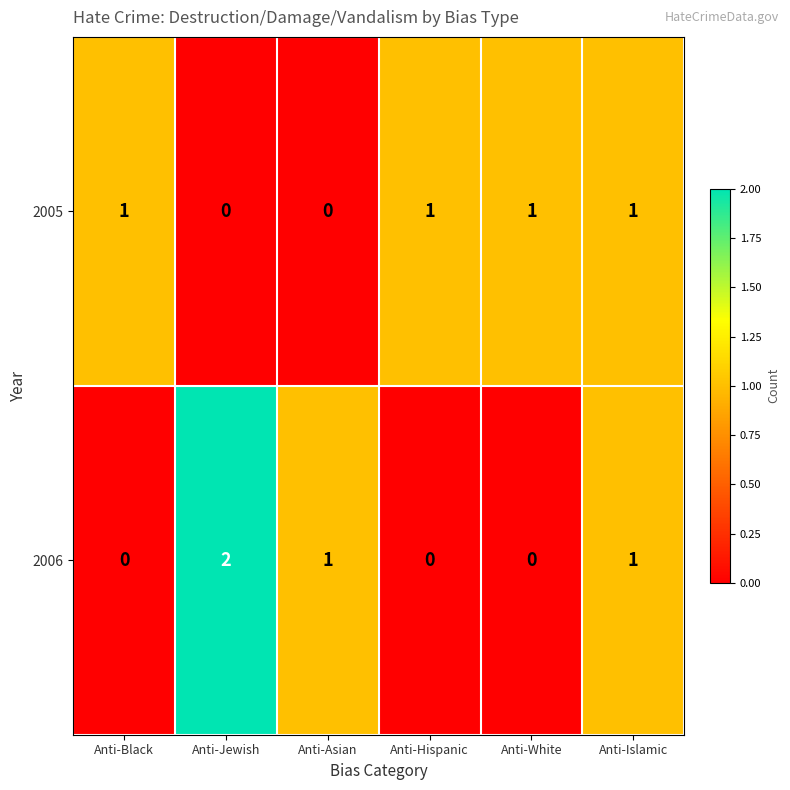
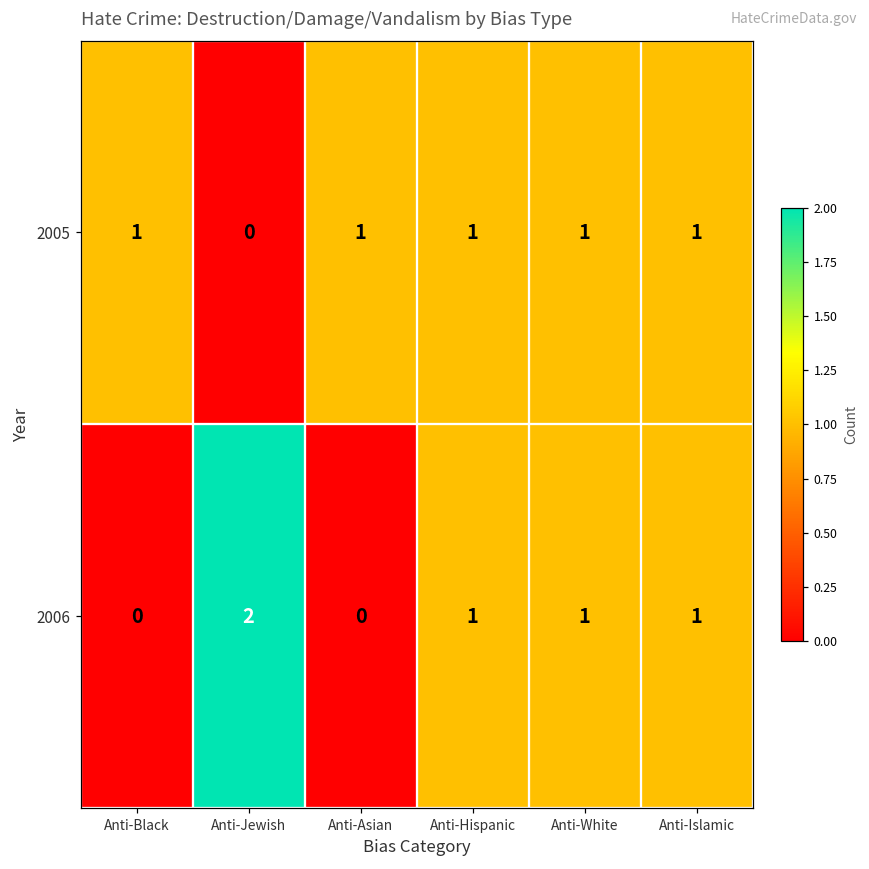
  {
    "2005": {
      "Anti-Black": 1,
      "Anti-Jewish": 0,
-     "Anti-Asian": 0,
+     "Anti-Asian": 1,
      "Anti-Hispanic": 1,
      "Anti-White": 1,
      "Anti-Islamic": 1
    },
    "2006": {
      "Anti-Black": 0,
      "Anti-Jewish": 2,
-     "Anti-Asian": 1,
-     "Anti-Hispanic": 0,
-     "Anti-White": 0,
+     "Anti-Asian": 0,
+     "Anti-Hispanic": 1,
+     "Anti-White": 1,
      "Anti-Islamic": 1
    }
  }
